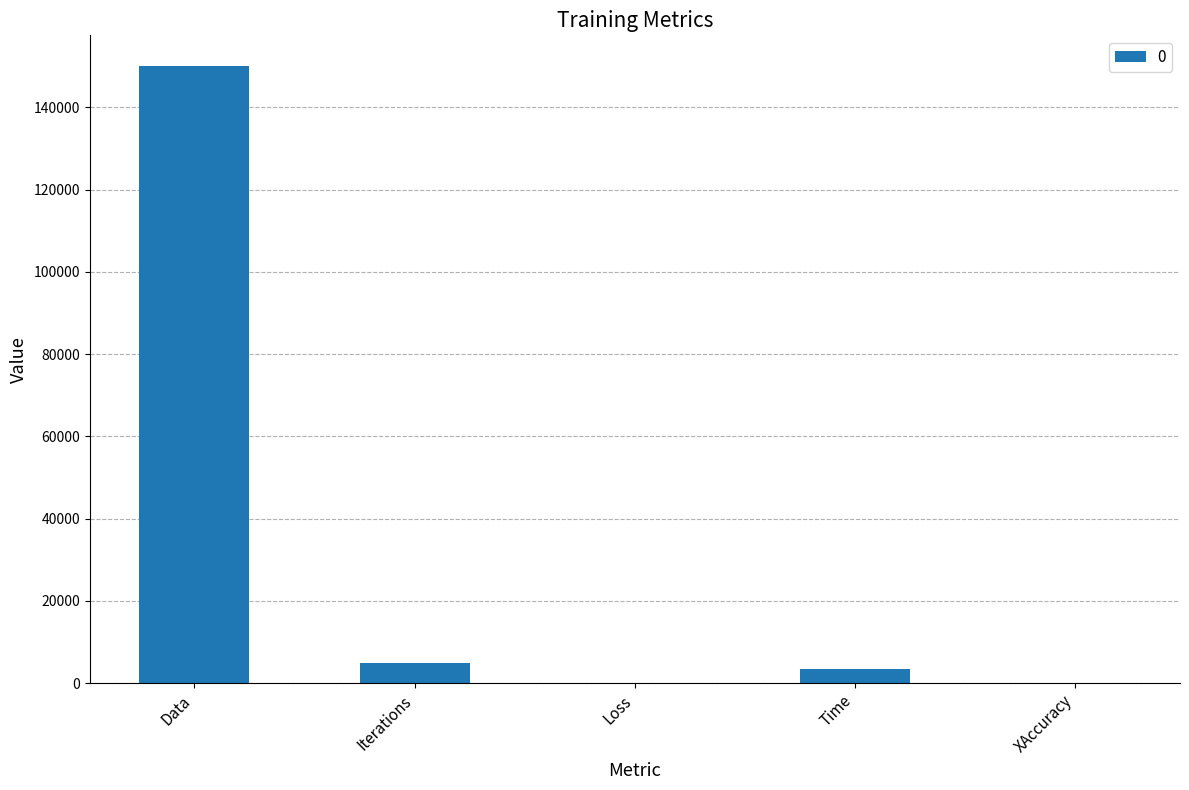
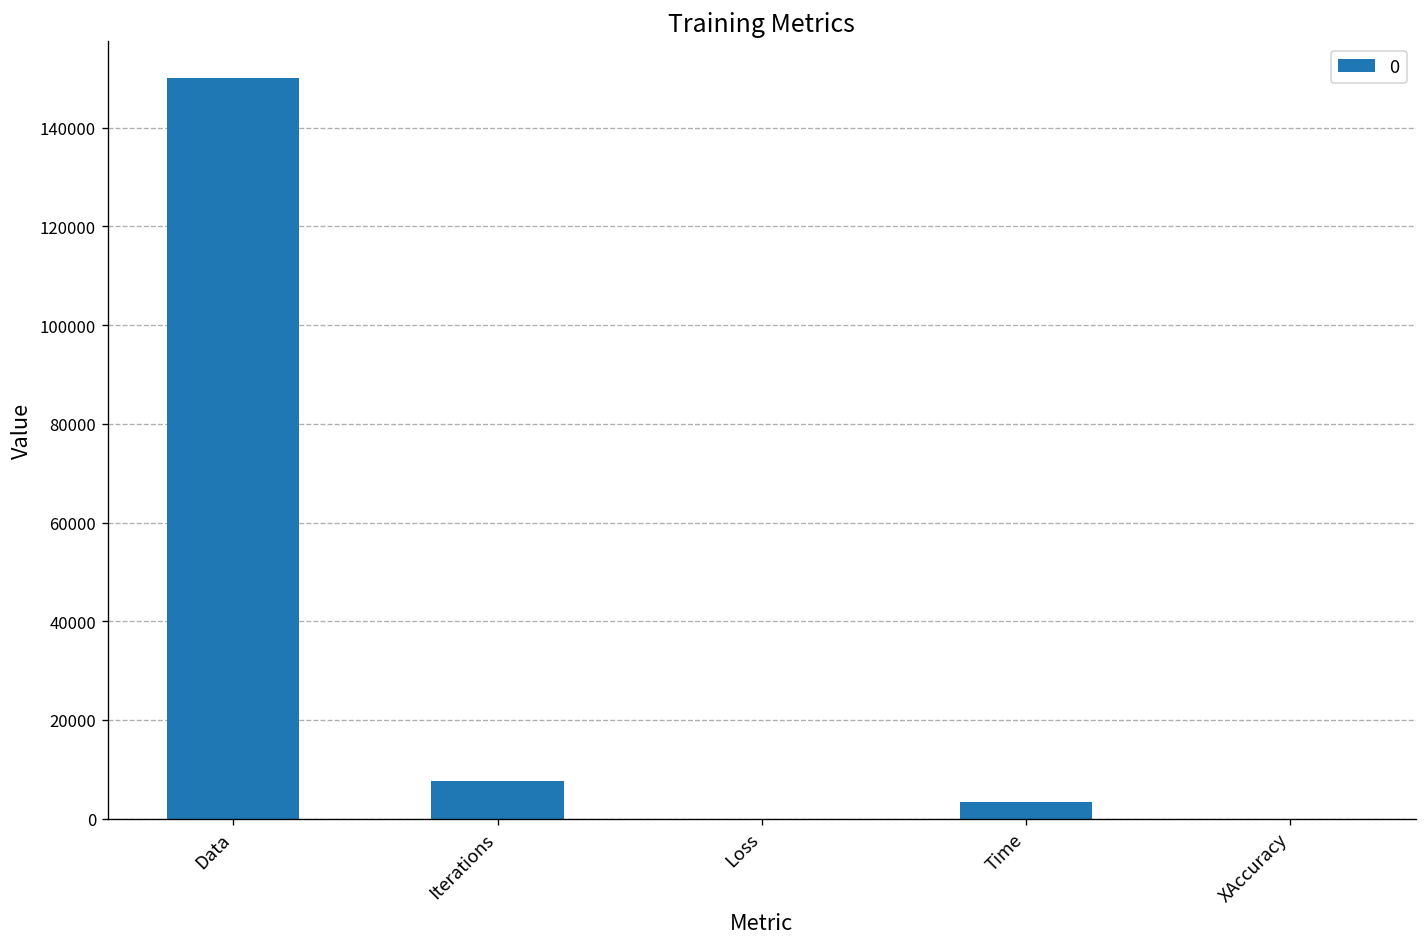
  {
    "Data": 150000,
-   "Iterations": 5000,
+   "Iterations": 8000,
    "Time": 3000
  }
